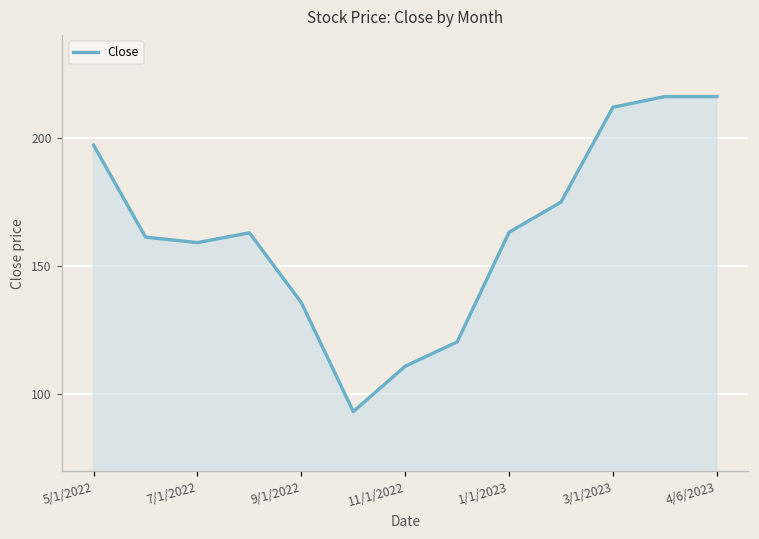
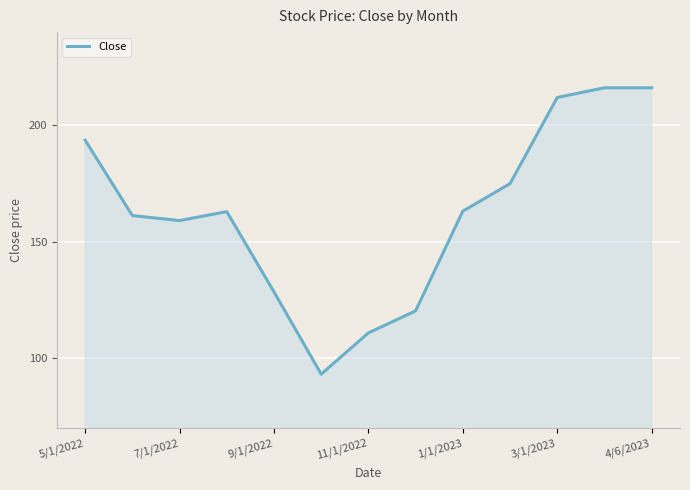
  {
-   "5/1/2022": 197,
+   "5/1/2022": 194,
    "7/1/2022": 159,
-   "9/1/2022": 136,
+   "9/1/2022": 129,
    "11/1/2022": 111,
    "1/1/2023": 163,
    "3/1/2023": 212,
    "4/6/2023": 216
  }
